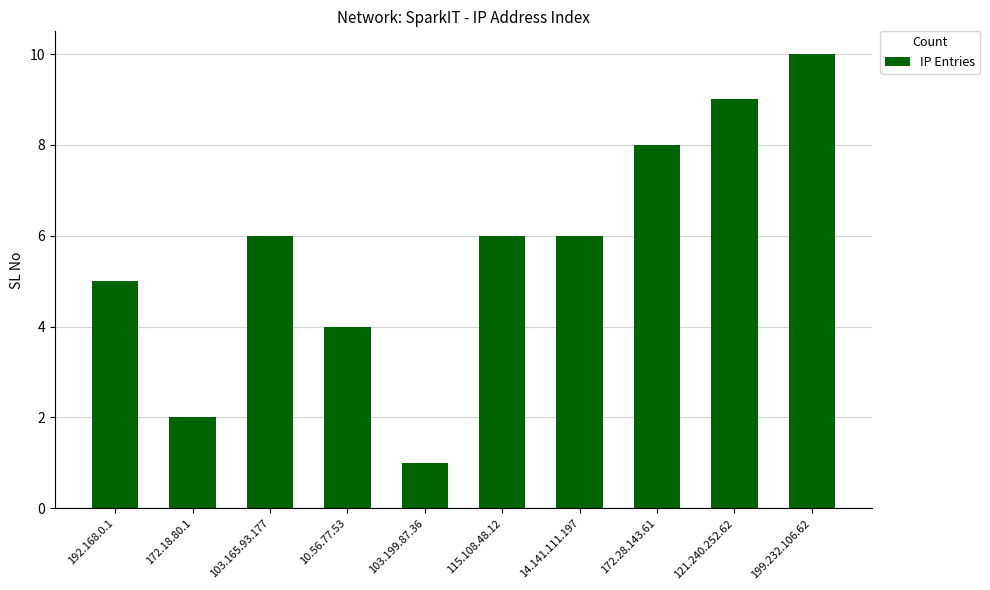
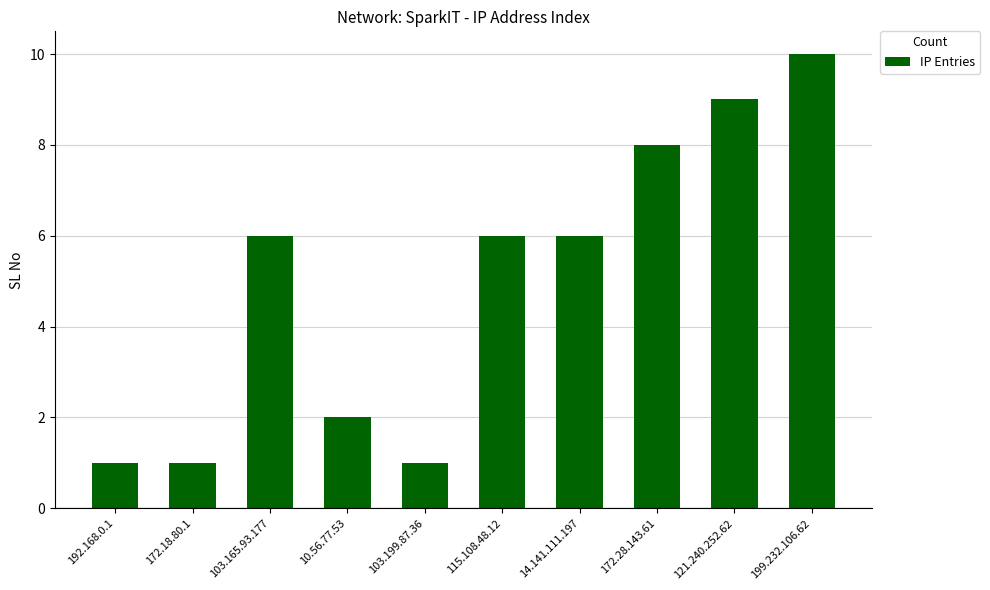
  {
-   "192.168.0.1": 5,
-   "172.18.80.1": 2,
+   "192.168.0.1": 1,
+   "172.18.80.1": 1,
    "103.165.93.177": 6,
-   "10.56.77.53": 4,
+   "10.56.77.53": 2,
    "103.199.87.36": 1,
    "115.108.48.12": 6,
    "14.141.111.197": 6,
    "172.28.143.61": 8,
    "121.240.252.62": 9,
    "199.232.106.62": 10
  }
